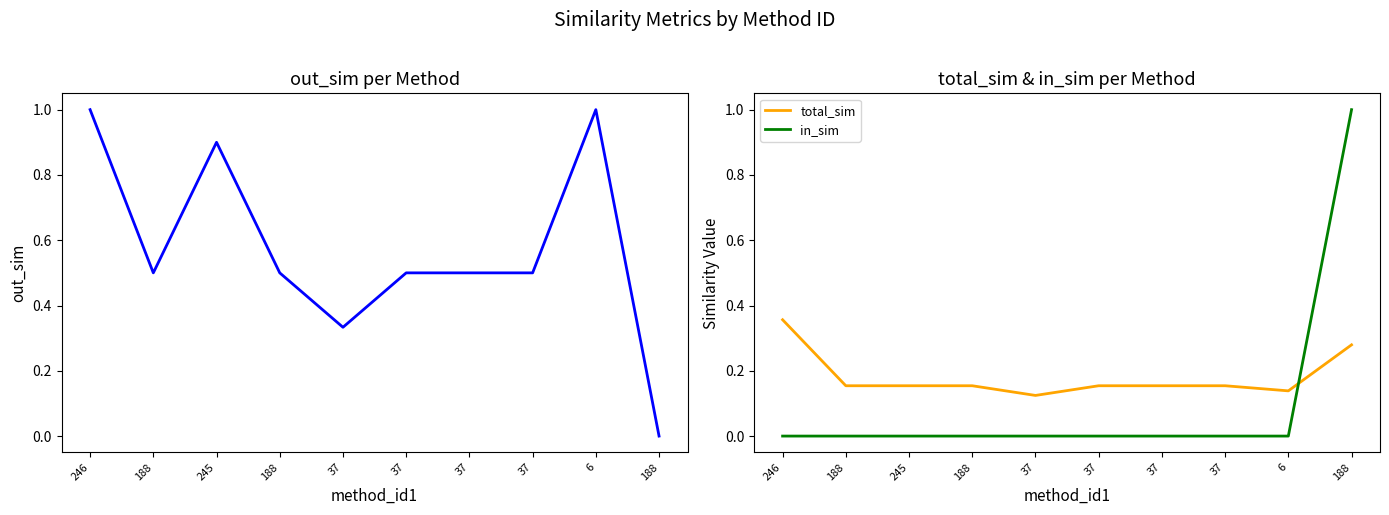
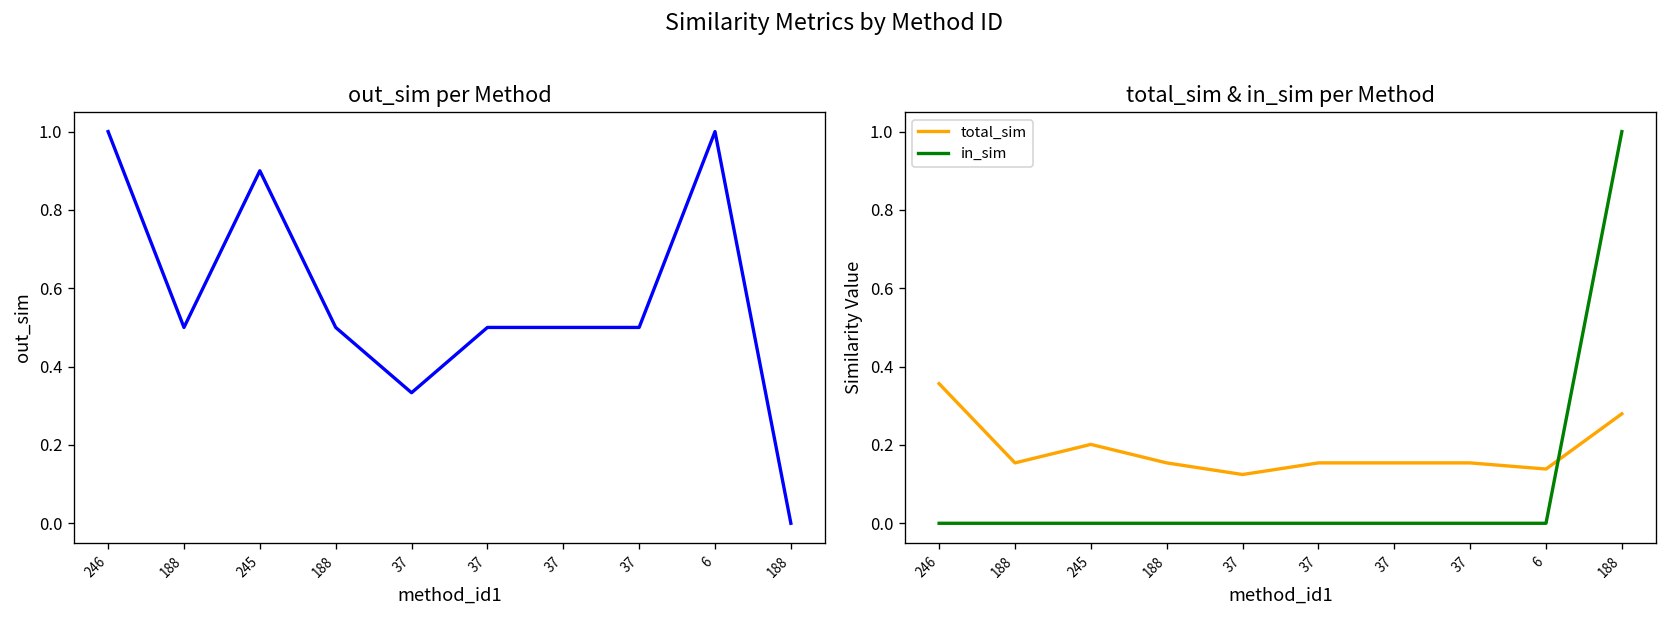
  {
    "out_sim per Method": {
      "246": 1.00,
      "245": 0.90,
      "6": 1.00
    },
    "total_sim & in_sim per Method": {
      "total_sim": {
        "246": 0.36,
-       "245": 0.15,
+       "245": 0.20,
        "6": 0.14
      },
      "in_sim": {
        "246": 0.00,
        "245": 0.00,
        "6": 0.00
      }
    }
  }
